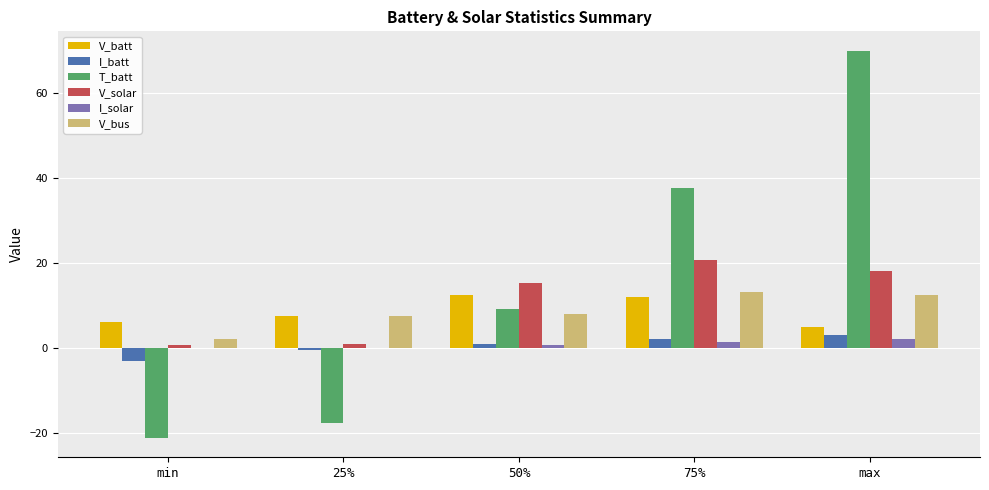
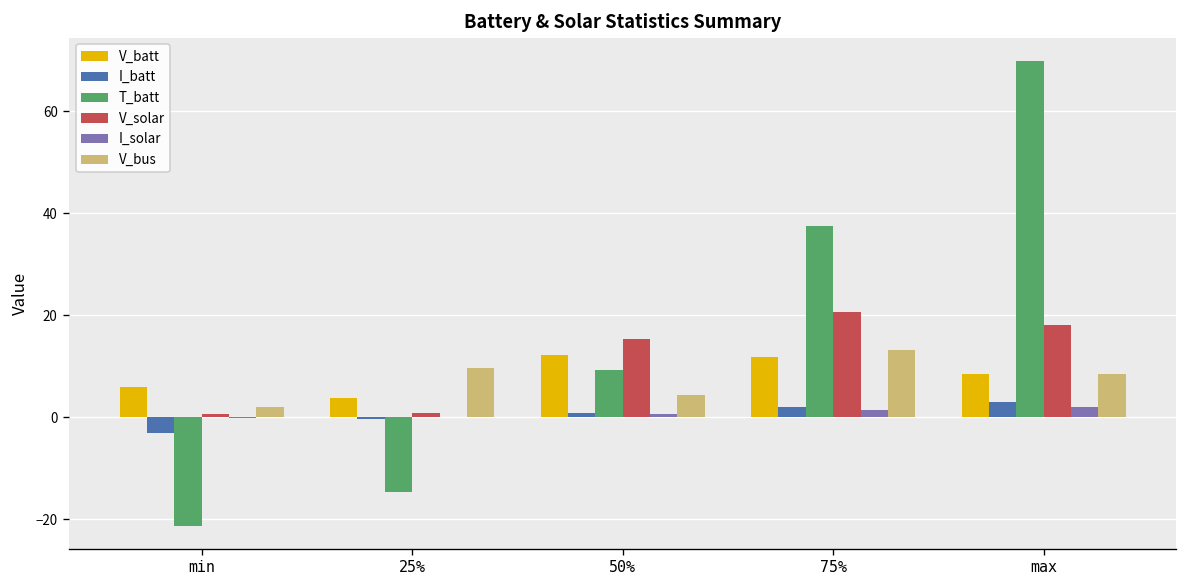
  {
    "V_batt": {
      "min": 6,
-     "25%": 7,
+     "25%": 4,
      "50%": 12,
      "75%": 12,
-     "max": 5
+     "max": 9
    },
    "T_batt": {
      "min": -21,
-     "25%": -18,
+     "25%": -15,
      "50%": 9,
      "75%": 38,
      "max": 70
    },
    "V_solar": {
      "min": 1,
      "25%": 1,
      "50%": 15,
      "75%": 21,
      "max": 18
    },
    "V_bus": {
      "min": 2,
-     "25%": 7,
-     "50%": 8,
+     "25%": 10,
+     "50%": 4,
      "75%": 13,
-     "max": 12
+     "max": 8
    }
  }
